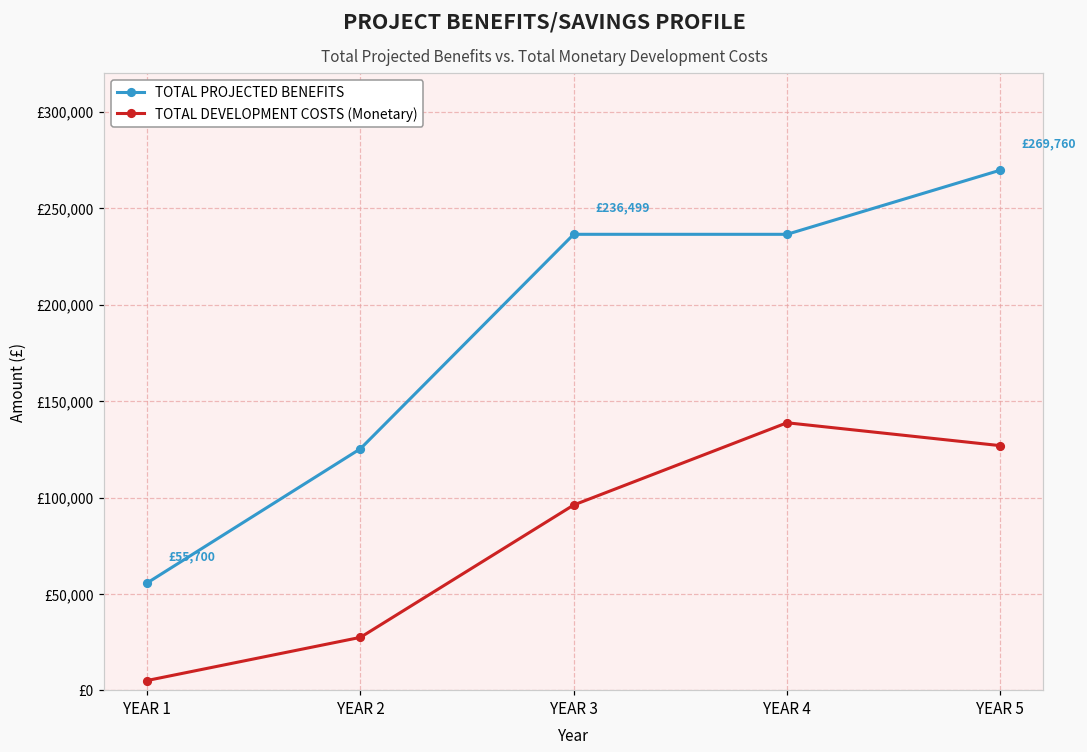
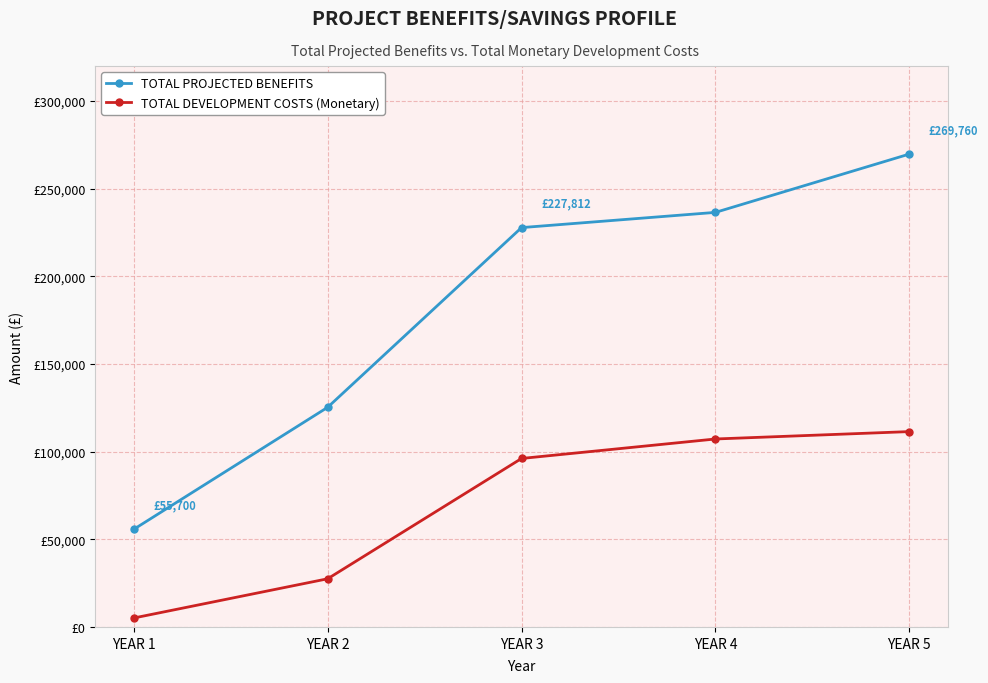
  {
    "TOTAL PROJECTED BENEFITS": {
-     "YEAR 3": "£236,499"
+     "YEAR 3": "£227,812"
    },
    "TOTAL DEVELOPMENT COSTS (Monetary)": {
      "YEAR 1": "£5,000",
      "YEAR 2": "£27,000",
      "YEAR 3": "£96,000",
-     "YEAR 4": "£139,000",
-     "YEAR 5": "£127,000"
+     "YEAR 4": "£107,000",
+     "YEAR 5": "£111,000"
    }
  }
